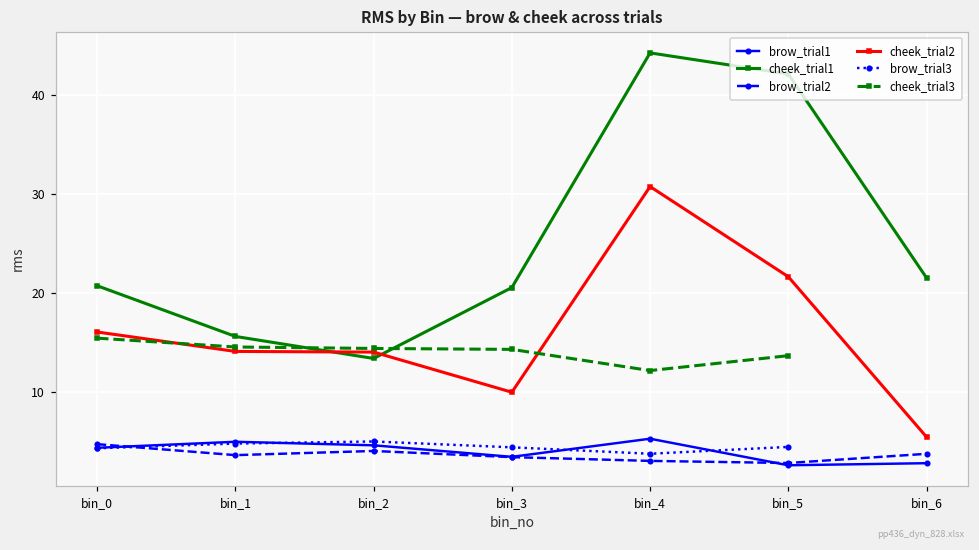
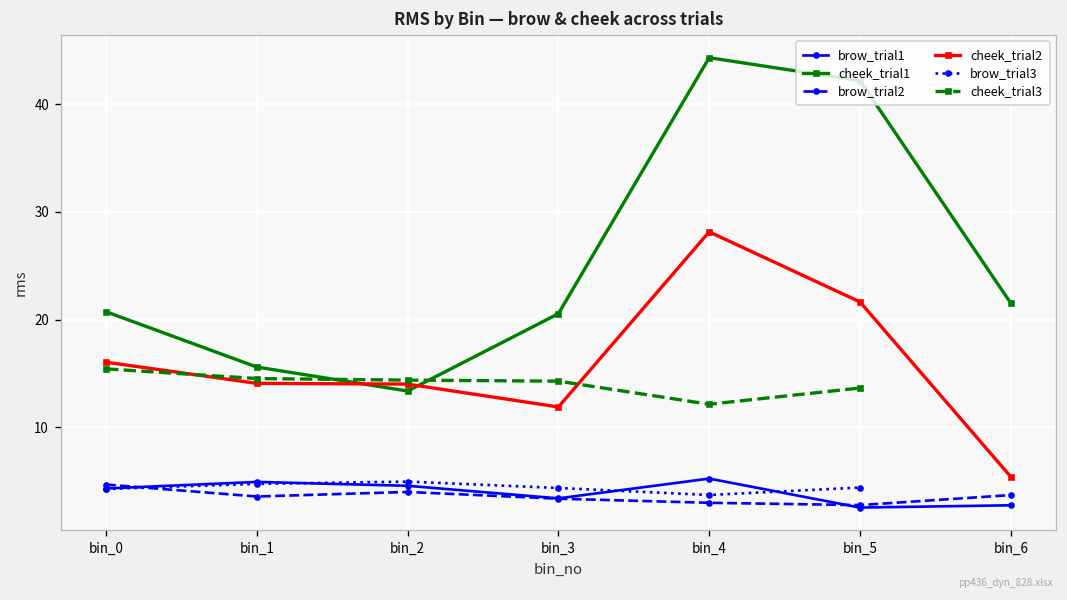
  {
    "cheek_trial2": {
      "bin_0": 16,
      "bin_1": 14,
      "bin_2": 14,
-     "bin_3": 10,
-     "bin_4": 31,
+     "bin_3": 12,
+     "bin_4": 28,
      "bin_5": 22,
      "bin_6": 5
    }
  }
